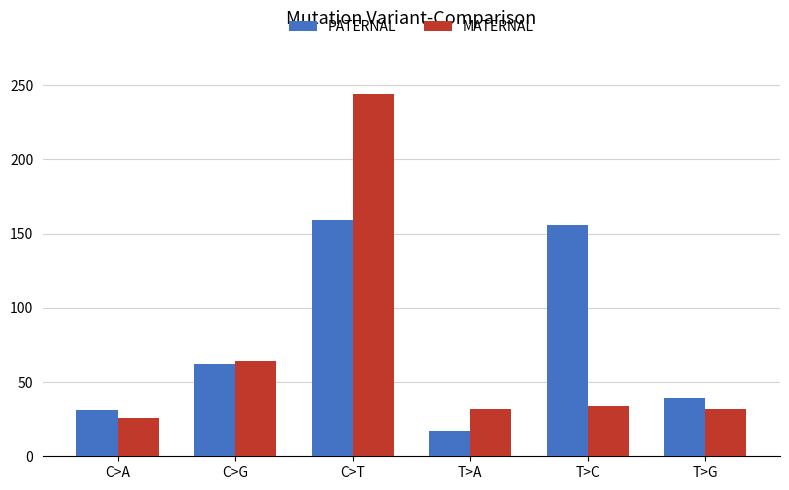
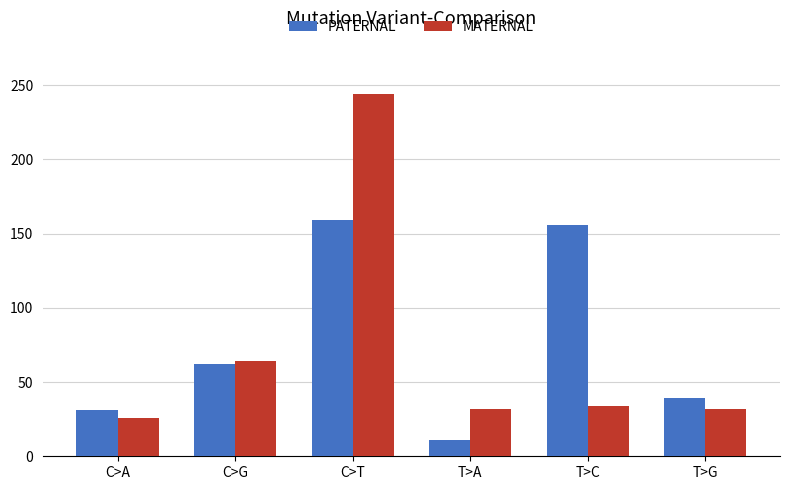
  {
    "PATERNAL": {
      "C>A": 31,
      "C>G": 62,
      "C>T": 159,
-     "T>A": 17,
+     "T>A": 11,
      "T>C": 156,
      "T>G": 39
    },
    "MATERNAL": {
      "C>A": 26,
      "C>G": 64,
      "C>T": 244,
      "T>A": 32,
      "T>C": 34,
      "T>G": 32
    }
  }
